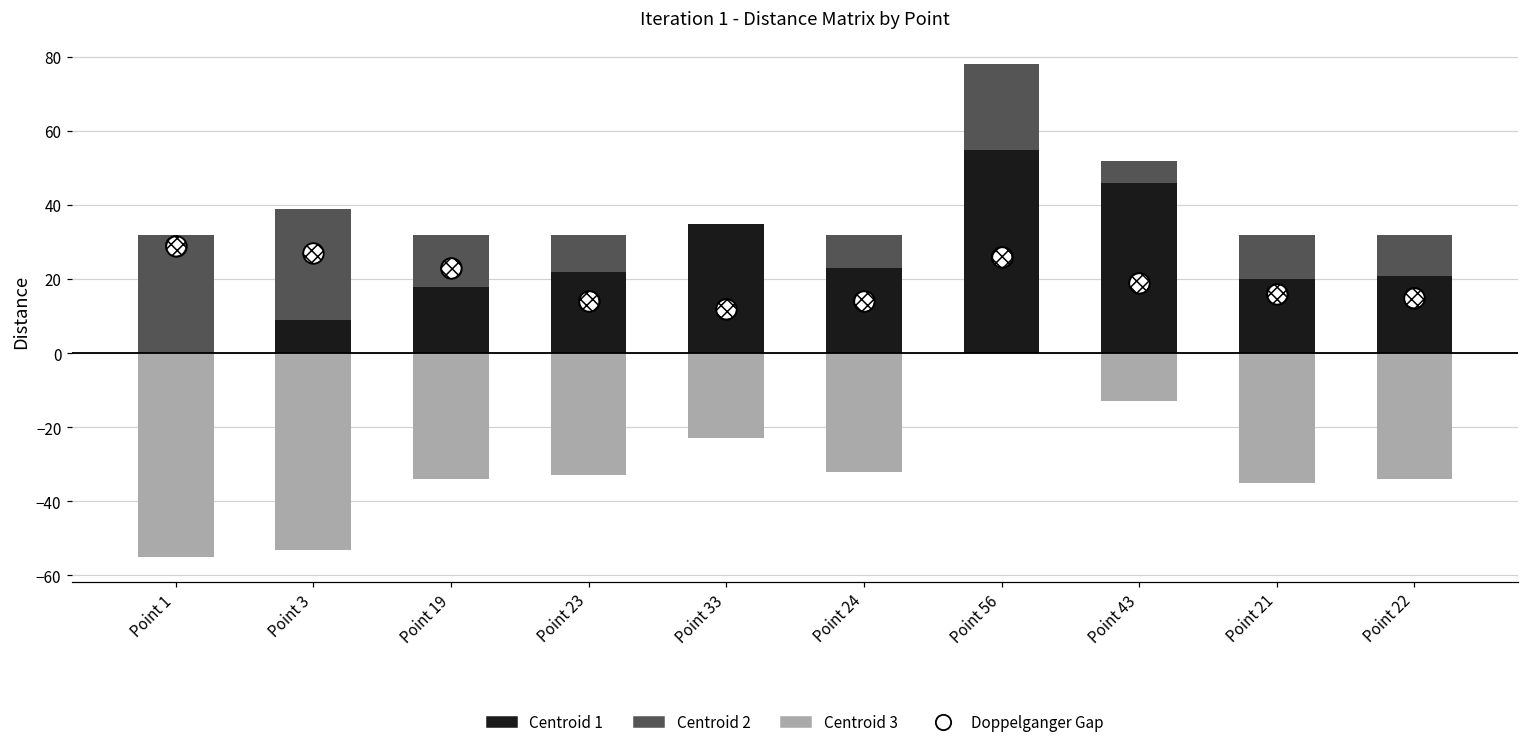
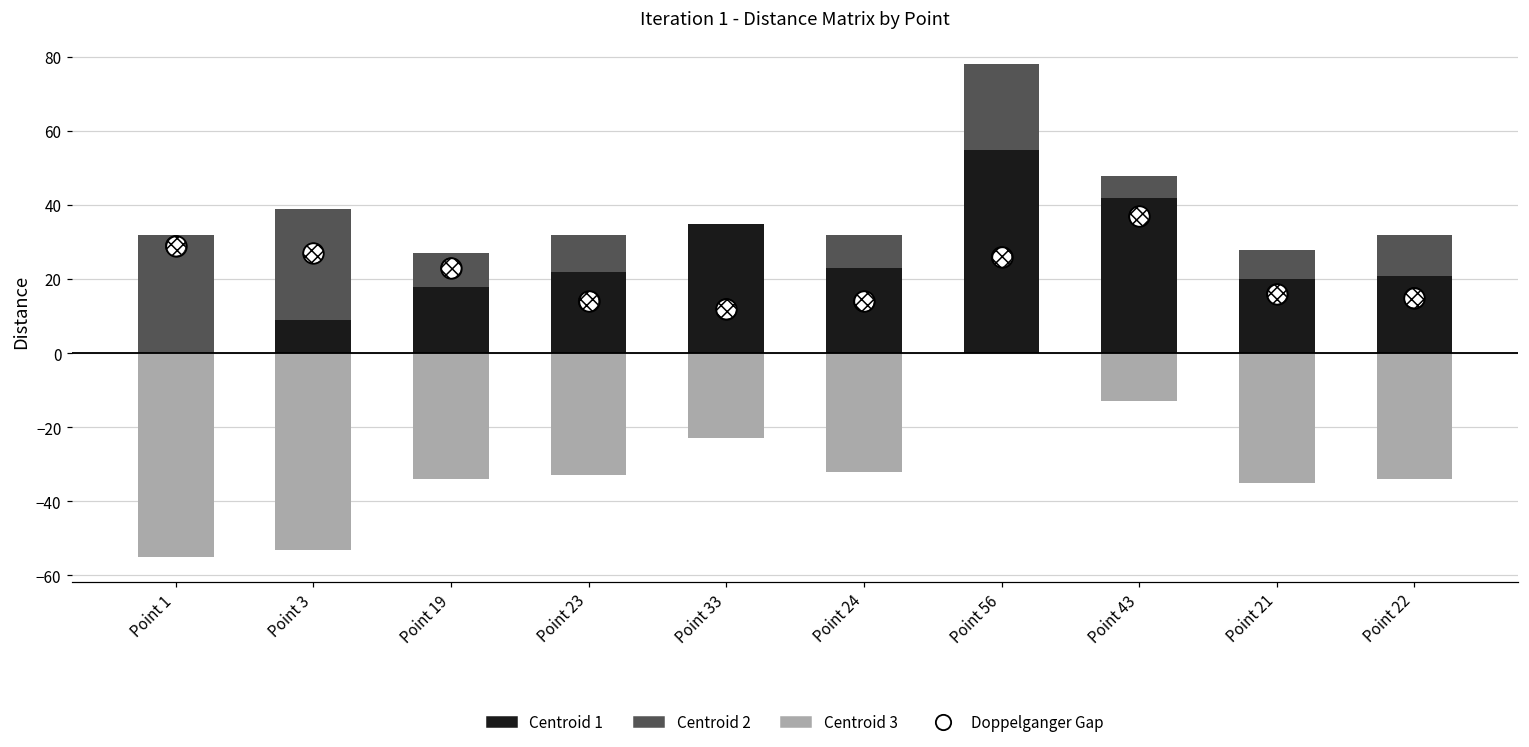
  {
    "Centroid 1": {
      "Point 1": 0,
      "Point 3": 9,
      "Point 19": 18,
      "Point 23": 22,
      "Point 33": 35,
      "Point 24": 23,
      "Point 56": 55,
-     "Point 43": 46,
+     "Point 43": 42,
      "Point 21": 20,
      "Point 22": 21
    },
    "Doppelganger Gap": {
-     "Point 43": 19
+     "Point 43": 37
    },
    "Centroid 2": {
      "Point 1": 32,
      "Point 3": 30,
-     "Point 19": 14,
+     "Point 19": 9,
      "Point 23": 10,
      "Point 33": 0,
      "Point 24": 9,
      "Point 56": 23,
      "Point 43": 6,
-     "Point 21": 12,
+     "Point 21": 8,
      "Point 22": 11
    },
    "Centroid 3": {
      "Point 1": -55,
      "Point 3": -53,
      "Point 19": -34,
      "Point 23": -33,
      "Point 33": -23,
      "Point 24": -32,
      "Point 56": 0,
      "Point 43": -13,
      "Point 21": -35,
      "Point 22": -34
    }
  }
